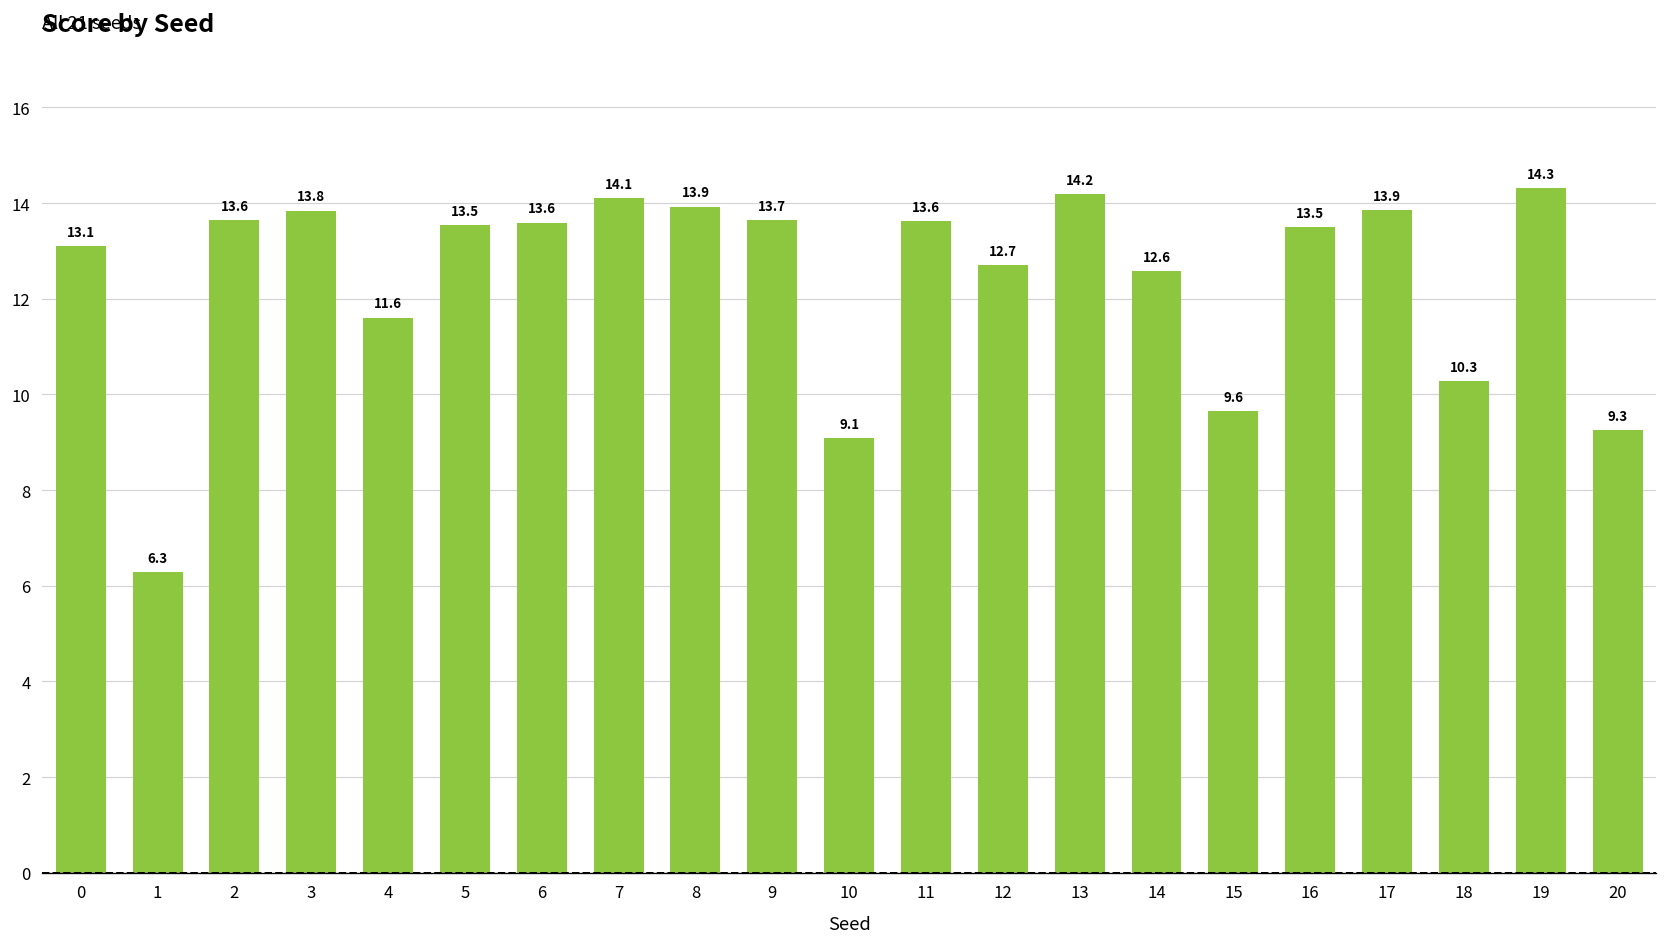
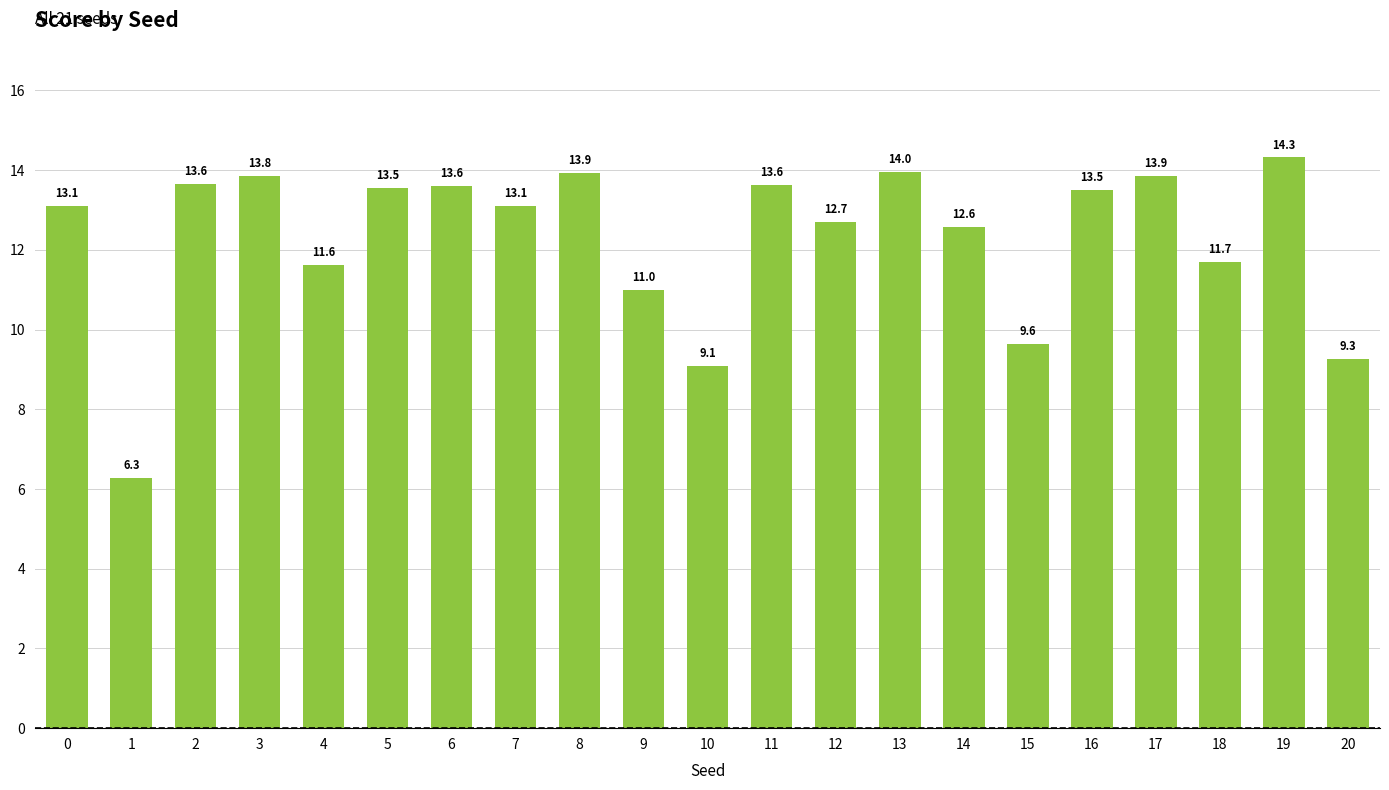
  {
    "0": 13.1,
    "1": 6.3,
    "2": 13.6,
    "3": 13.8,
    "4": 11.6,
    "5": 13.5,
    "6": 13.6,
-   "7": 14.1,
+   "7": 13.1,
    "8": 13.9,
-   "9": 13.7,
+   "9": 11.0,
    "10": 9.1,
    "11": 13.6,
    "12": 12.7,
-   "13": 14.2,
+   "13": 14.0,
    "14": 12.6,
    "15": 9.6,
    "16": 13.5,
    "17": 13.9,
-   "18": 10.3,
+   "18": 11.7,
    "19": 14.3,
    "20": 9.3
  }
